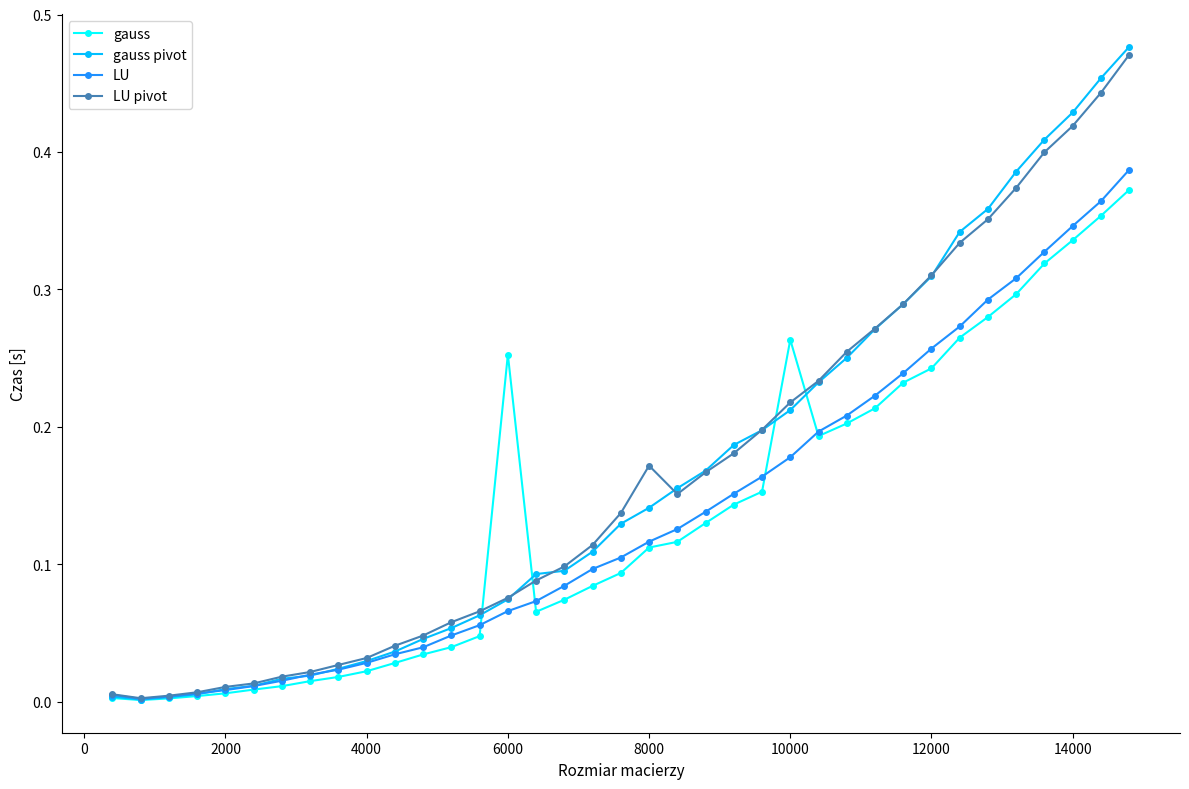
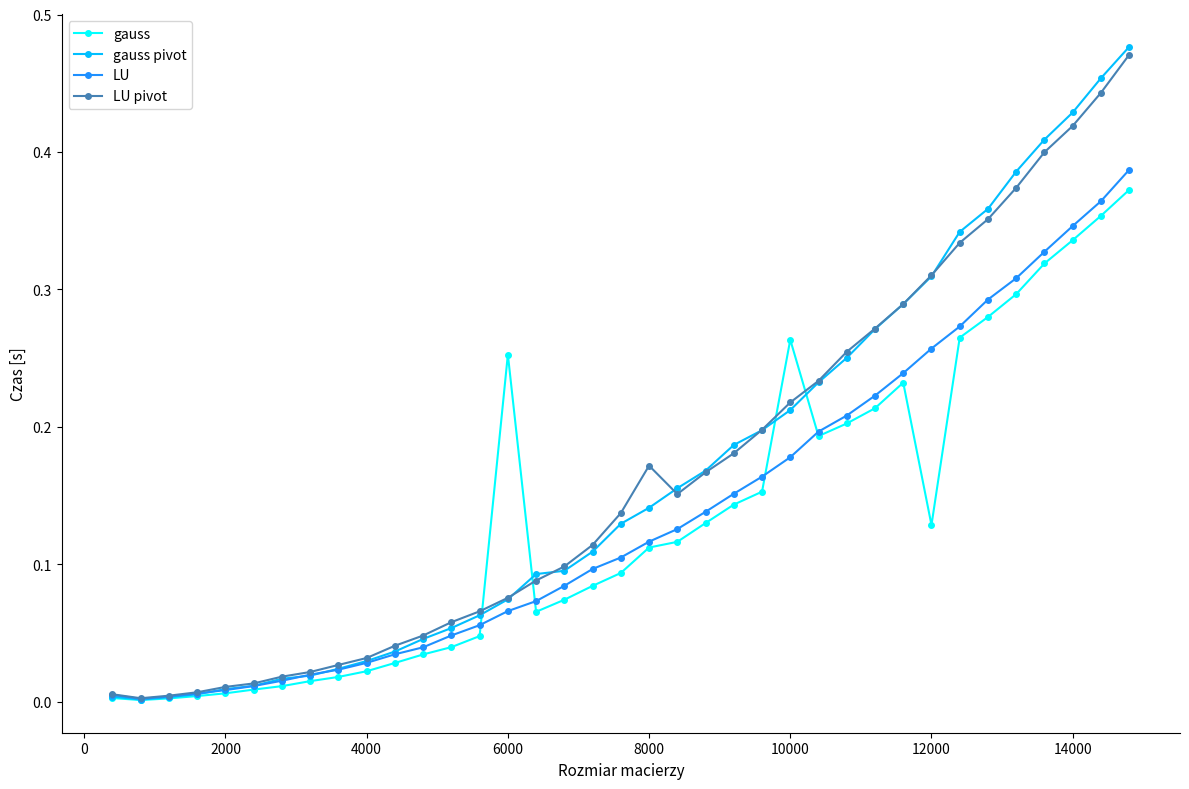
  {
    "gauss": {
      "2000": 0.006,
      "4000": 0.022,
      "6000": 0.253,
      "8000": 0.112,
      "10000": 0.263,
-     "12000": 0.243,
+     "12000": 0.129,
      "14000": 0.336
    },
    "LU pivot": {
      "4000": 0.032,
      "8000": 0.172,
      "10000": 0.218,
      "14000": 0.419
    }
  }
